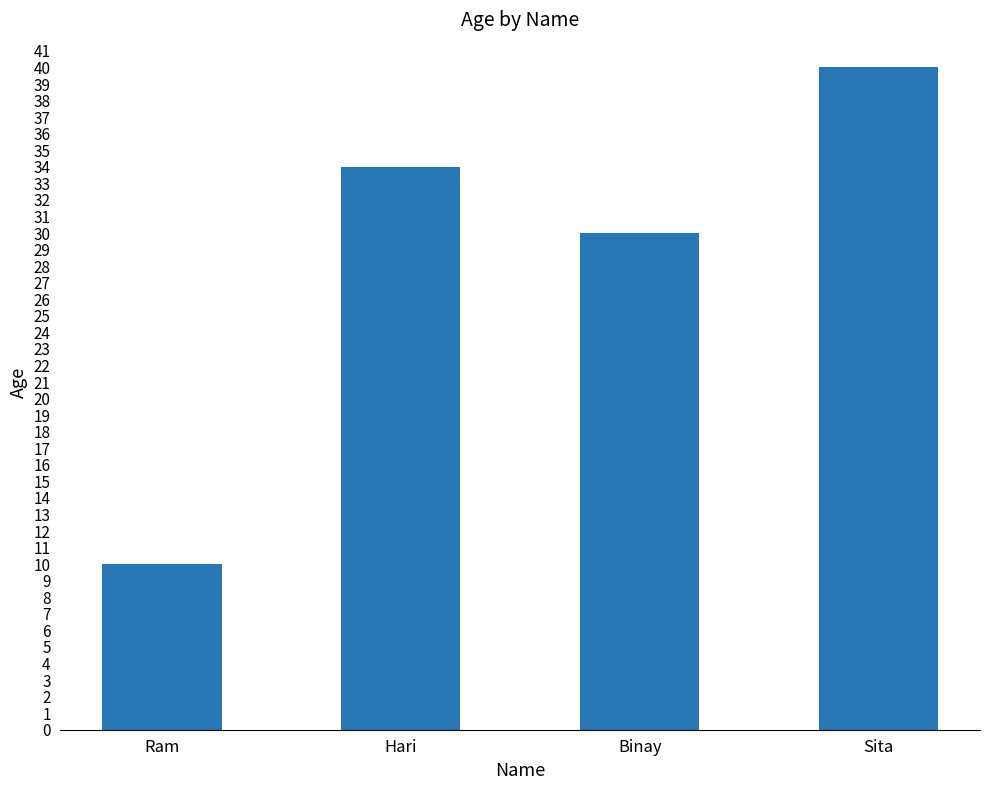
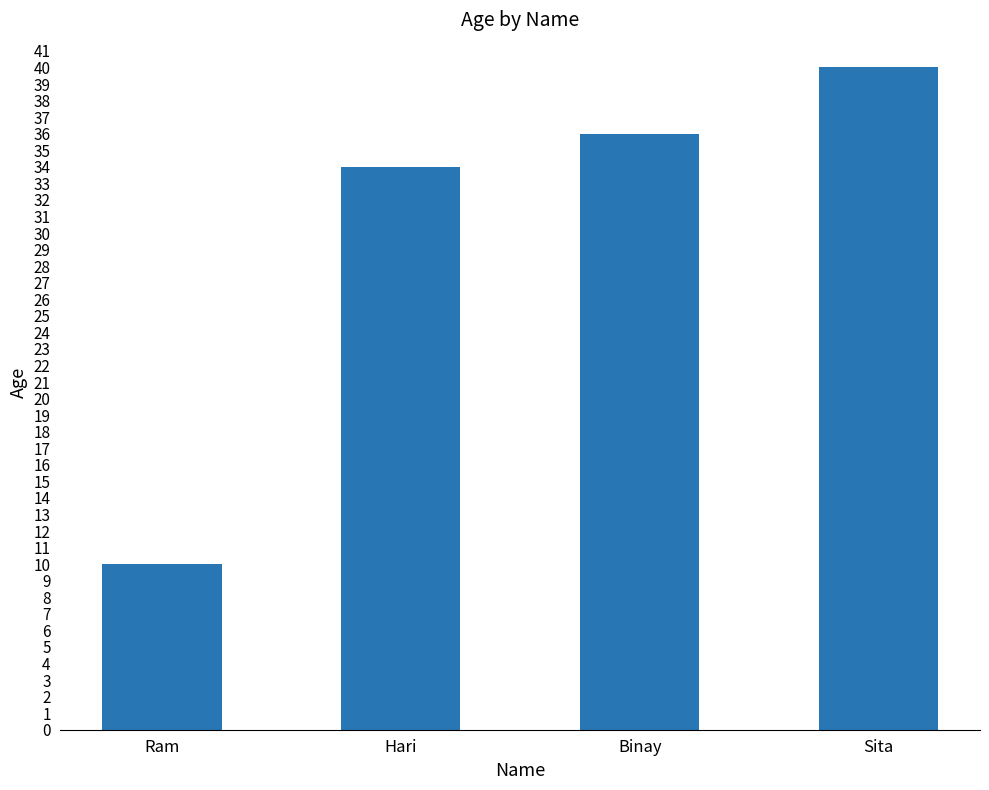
  {
    "Ram": 10,
    "Hari": 34,
-   "Binay": 30,
+   "Binay": 36,
    "Sita": 40
  }
